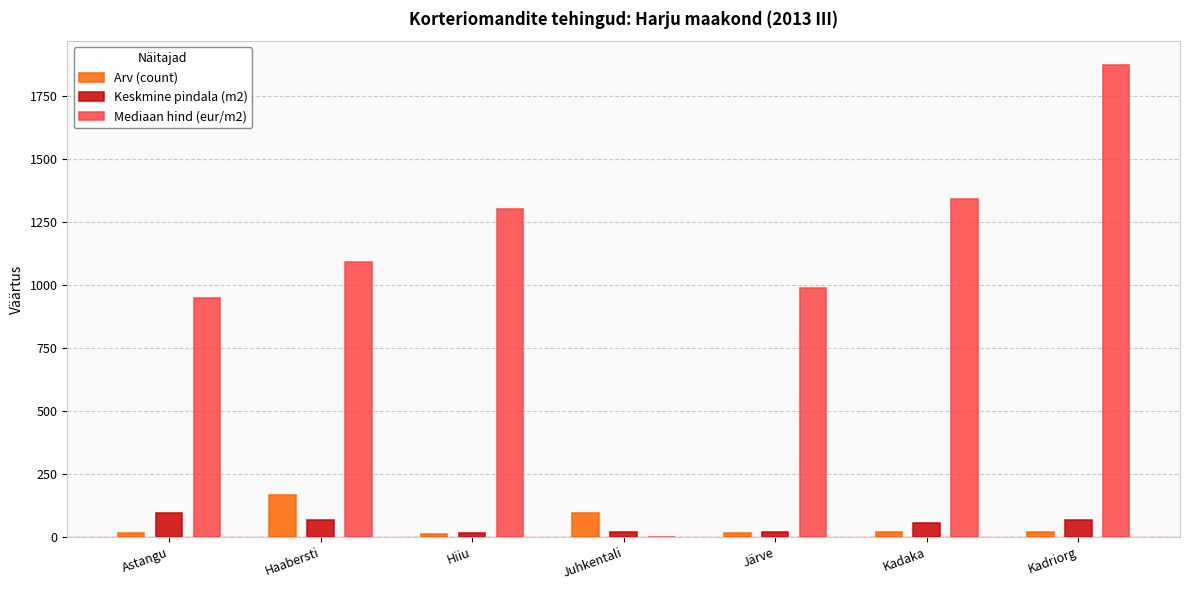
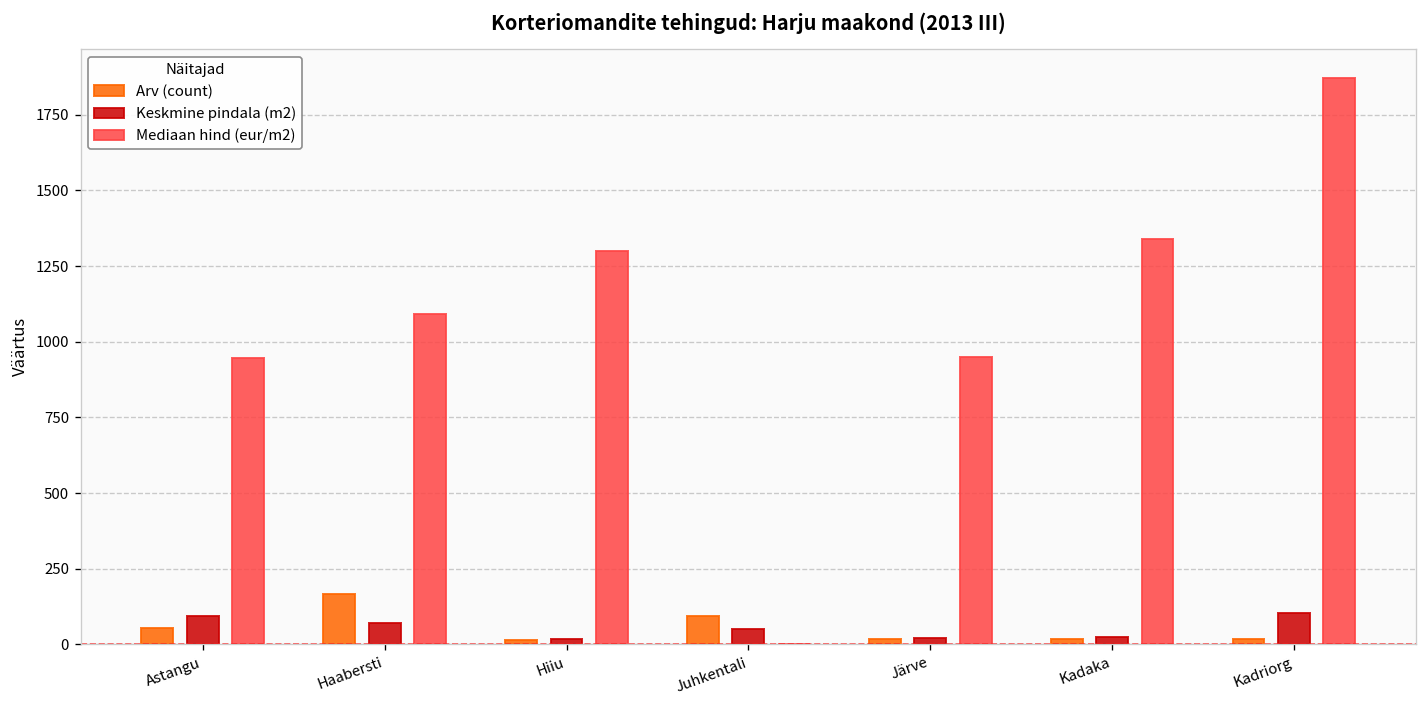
  {
    "Arv (count)": {
-     "Astangu": 20,
+     "Astangu": 60,
      "Haabersti": 170,
      "Hiiu": 10,
      "Juhkentali": 90,
      "Järve": 20,
      "Kadaka": 20,
      "Kadriorg": 20
    },
    "Keskmine pindala (m2)": {
      "Astangu": 90,
      "Haabersti": 70,
      "Hiiu": 20,
-     "Juhkentali": 20,
+     "Juhkentali": 50,
      "Järve": 20,
-     "Kadaka": 60,
-     "Kadriorg": 70
+     "Kadaka": 20,
+     "Kadriorg": 100
    },
    "Mediaan hind (eur/m2)": {
      "Astangu": 950,
      "Haabersti": 1090,
      "Hiiu": 1300,
      "Juhkentali": 0,
-     "Järve": 990,
+     "Järve": 950,
      "Kadaka": 1340,
      "Kadriorg": 1870
    }
  }
